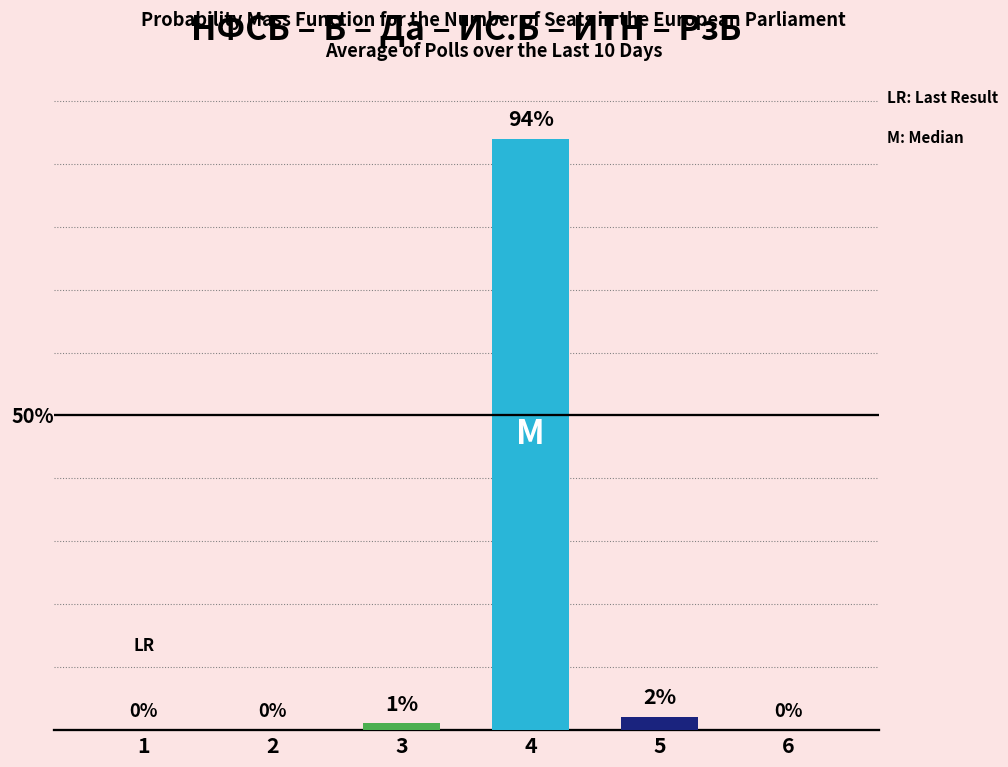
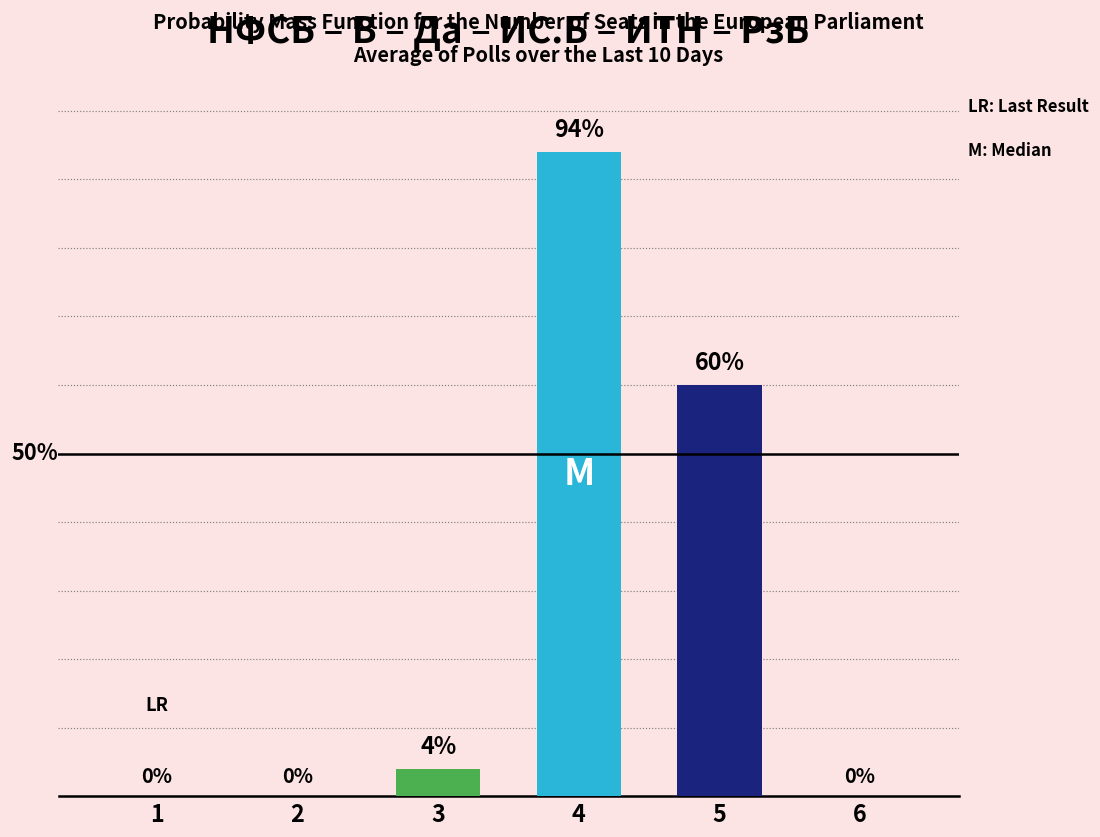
  {
    "1": "0%",
    "2": "0%",
-   "3": "1%",
+   "3": "4%",
    "4": "94%",
-   "5": "2%",
+   "5": "60%",
    "6": "0%"
  }
